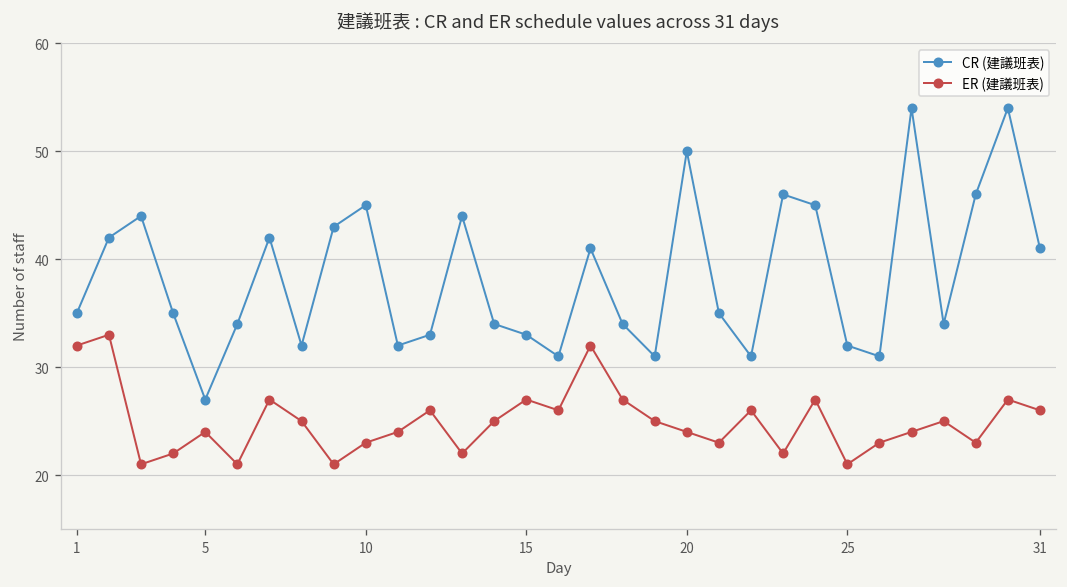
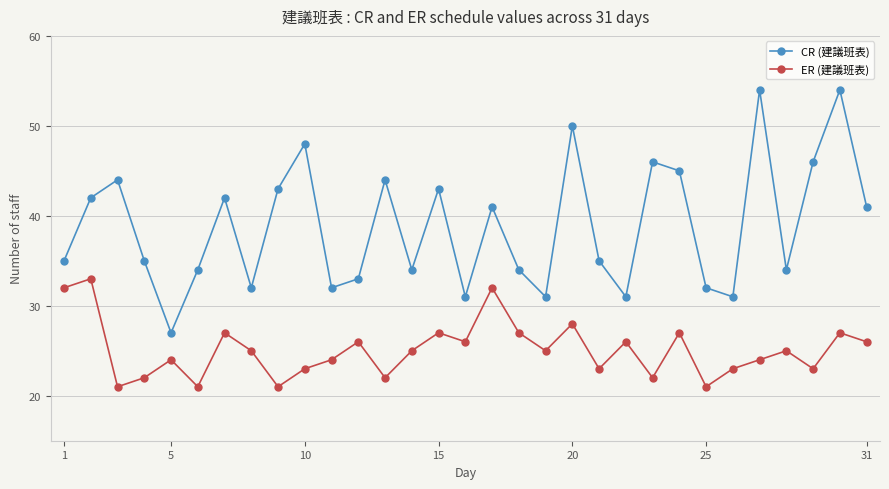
  {
    "CR (建議班表)": {
      "1": 35,
      "5": 27,
-     "10": 45,
-     "15": 33,
+     "10": 48,
+     "15": 43,
      "20": 50,
      "25": 32,
      "31": 41
    },
    "ER (建議班表)": {
      "1": 32,
      "5": 24,
      "10": 23,
      "15": 27,
-     "20": 24,
+     "20": 28,
      "25": 21,
      "31": 26
    }
  }
